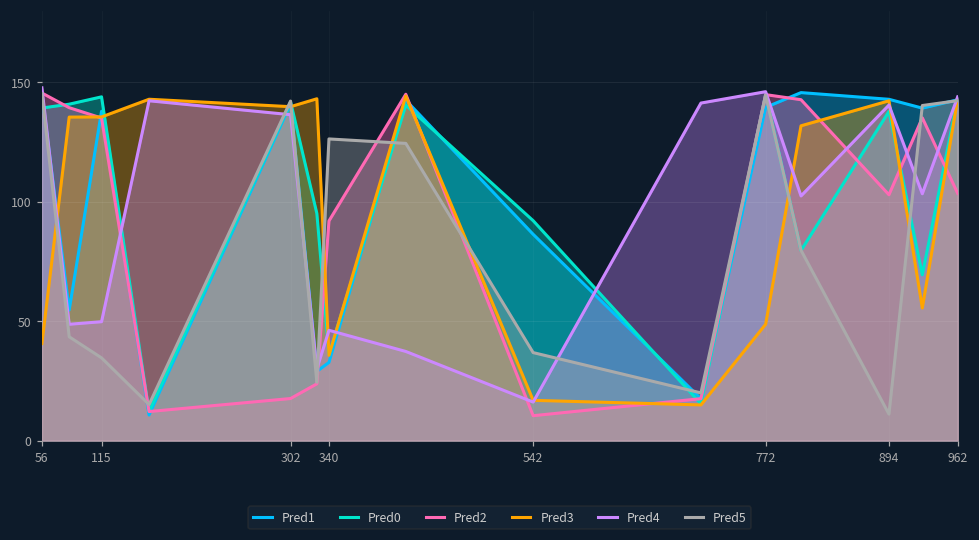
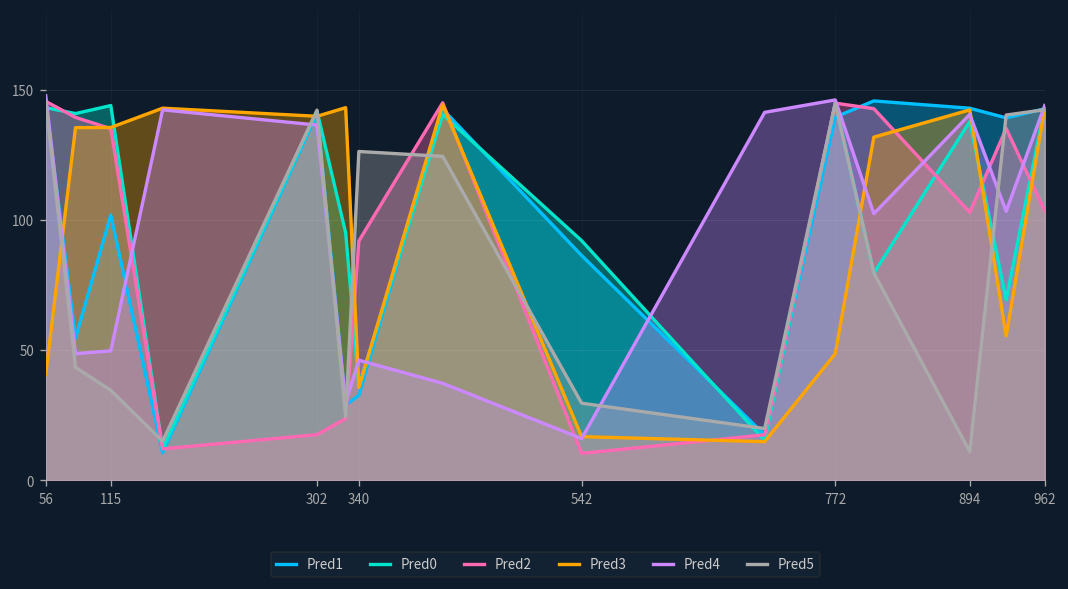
  {
    "Pred1": {
-     "115": 138,
+     "115": 102,
      "340": 33,
      "542": 86,
      "772": 139
    },
    "Pred0": {
-     "56": 139,
+     "56": 143,
      "115": 144,
      "542": 92,
      "894": 138
    },
    "Pred2": {
      "302": 18,
      "340": 92,
      "542": 10,
      "894": 103,
      "962": 103
    },
    "Pred3": {
      "56": 41,
      "302": 140,
      "772": 49
    },
    "Pred4": {
      "56": 148,
      "115": 50,
      "302": 136,
      "340": 46,
      "894": 140
    },
    "Pred5": {
      "115": 35,
      "340": 126,
-     "542": 37,
+     "542": 30,
      "894": 11
    }
  }
